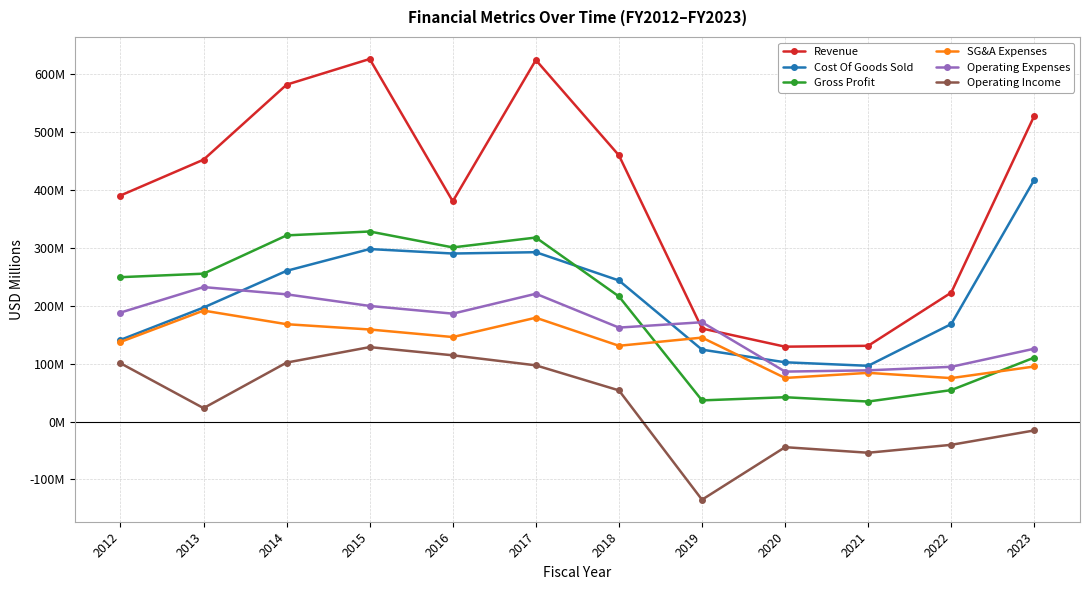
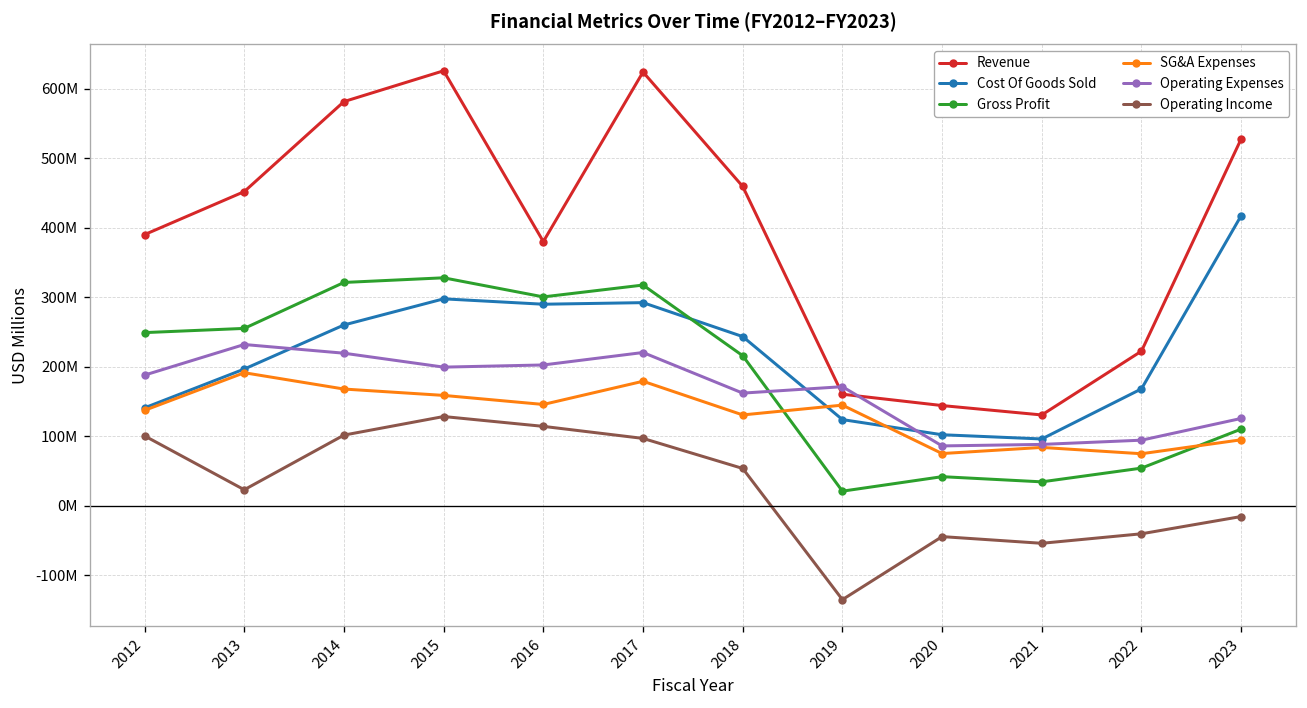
  {
    "Revenue": {
      "2012": 390000000,
      "2013": 450000000,
      "2014": 580000000,
      "2015": 630000000,
      "2016": 380000000,
      "2017": 620000000,
      "2018": 460000000,
      "2019": 160000000,
-     "2020": 130000000,
+     "2020": 140000000,
      "2021": 130000000,
      "2022": 220000000,
      "2023": 530000000
    },
    "Cost Of Goods Sold": {
      "2013": 200000000,
      "2014": 260000000,
      "2015": 300000000,
      "2016": 290000000,
      "2017": 290000000,
      "2018": 240000000,
      "2019": 120000000,
      "2020": 100000000,
      "2021": 100000000,
      "2022": 170000000,
      "2023": 420000000
    },
    "Gross Profit": {
      "2012": 250000000,
      "2013": 260000000,
      "2014": 320000000,
      "2015": 330000000,
      "2016": 300000000,
      "2017": 320000000,
      "2018": 220000000,
-     "2019": 40000000,
+     "2019": 20000000,
      "2020": 40000000,
      "2021": 30000000,
      "2022": 50000000,
      "2023": 110000000
    },
    "SG&A Expenses": {
      "2013": 190000000,
      "2014": 170000000,
      "2015": 160000000,
      "2016": 150000000,
      "2017": 180000000,
      "2018": 130000000,
      "2019": 140000000,
      "2020": 80000000,
      "2021": 80000000,
      "2022": 70000000,
      "2023": 100000000
    },
    "Operating Expenses": {
      "2012": 190000000,
      "2013": 230000000,
      "2014": 220000000,
      "2015": 200000000,
-     "2016": 190000000,
+     "2016": 200000000,
      "2017": 220000000,
      "2018": 160000000,
      "2019": 170000000,
      "2020": 90000000,
      "2021": 90000000,
      "2022": 90000000,
      "2023": 130000000
    },
    "Operating Income": {
      "2012": 100000000,
      "2013": 20000000,
      "2014": 100000000,
      "2015": 130000000,
      "2016": 110000000,
      "2017": 100000000,
      "2018": 50000000,
      "2019": -130000000,
      "2020": -40000000,
      "2021": -50000000,
      "2022": -40000000,
      "2023": -20000000
    }
  }
